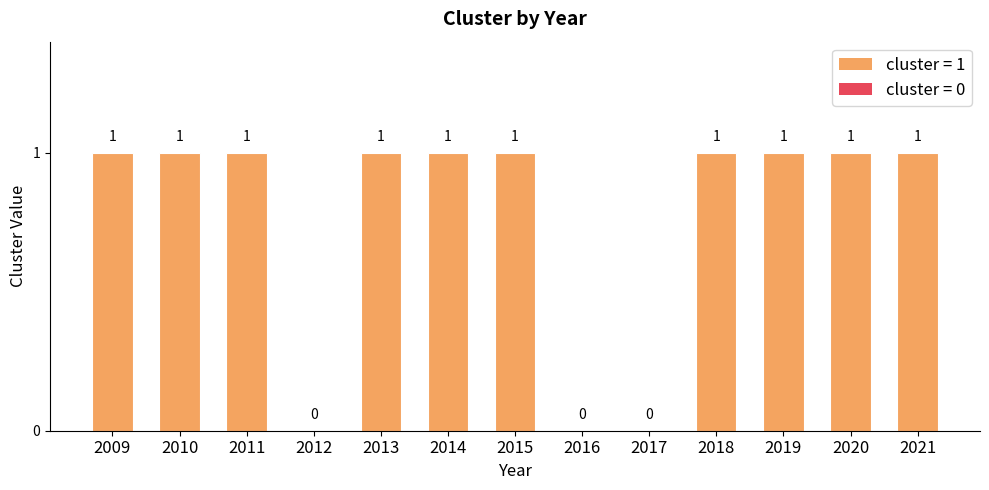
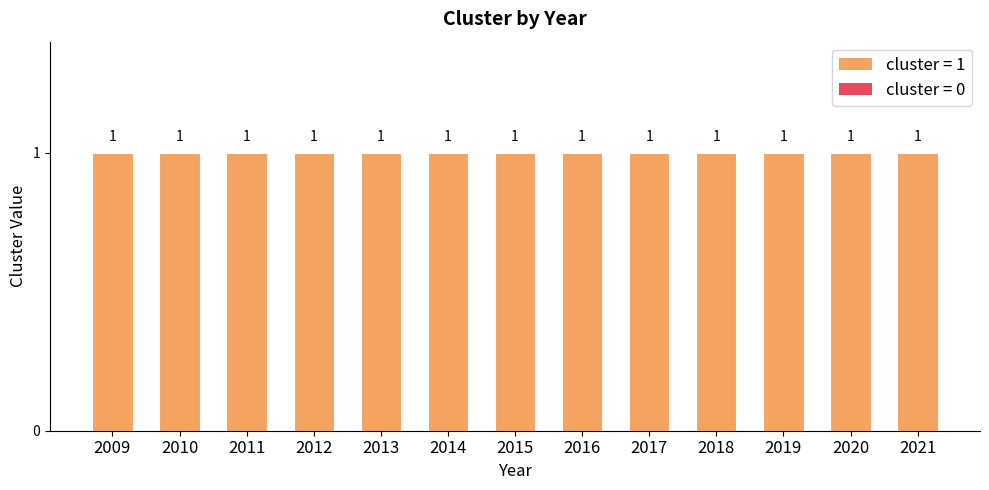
  {
    "2009": 1,
    "2010": 1,
    "2011": 1,
-   "2012": 0,
+   "2012": 1,
    "2013": 1,
    "2014": 1,
    "2015": 1,
-   "2016": 0,
-   "2017": 0,
+   "2016": 1,
+   "2017": 1,
    "2018": 1,
    "2019": 1,
    "2020": 1,
    "2021": 1
  }
